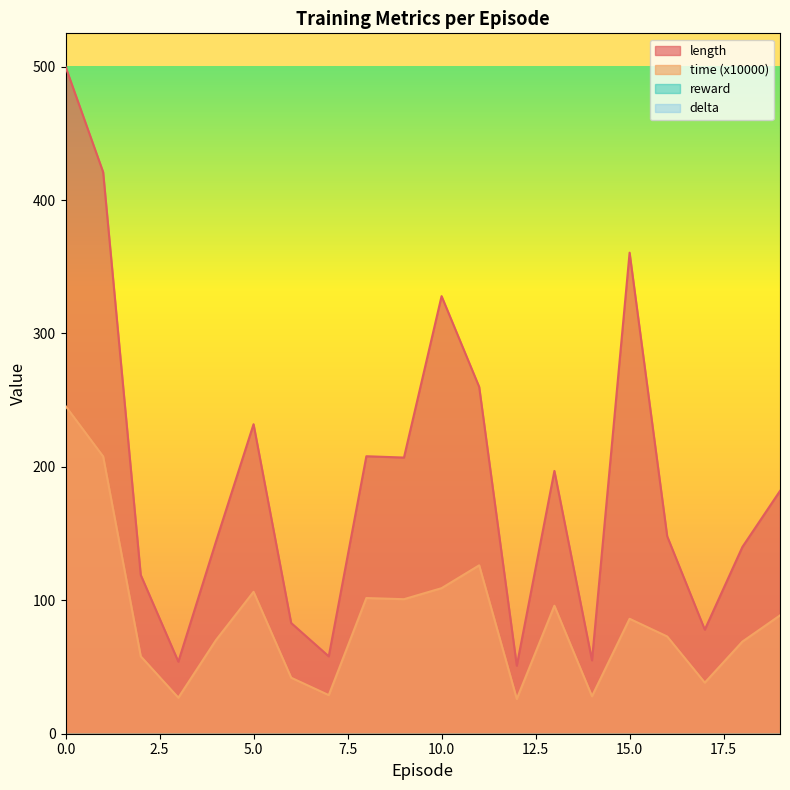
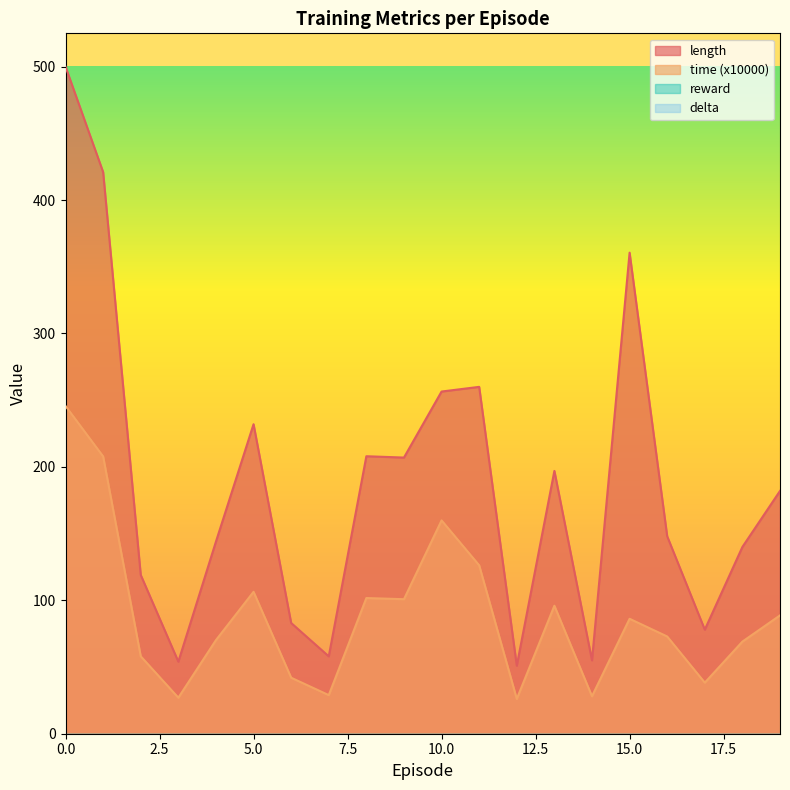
  {
    "length": {
      "0.0": 500,
      "5.0": 232,
-     "10.0": 328,
+     "10.0": 257,
      "15.0": 361
    },
    "time (x10000)": {
      "0.0": 246,
      "5.0": 106,
-     "10.0": 109,
+     "10.0": 160,
      "15.0": 86
    },
    "delta": {
      "0.0": 0,
      "5.0": 0,
      "10.0": 0,
      "15.0": 0
    }
  }
